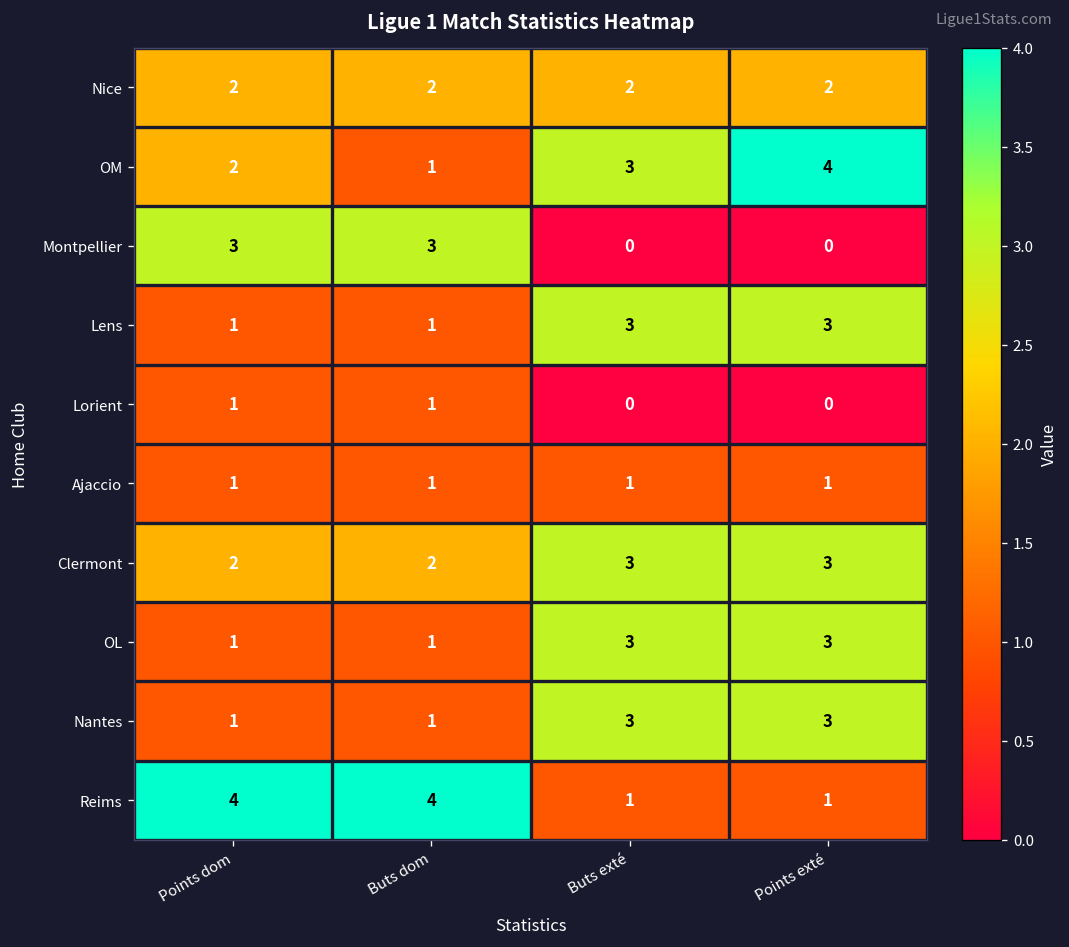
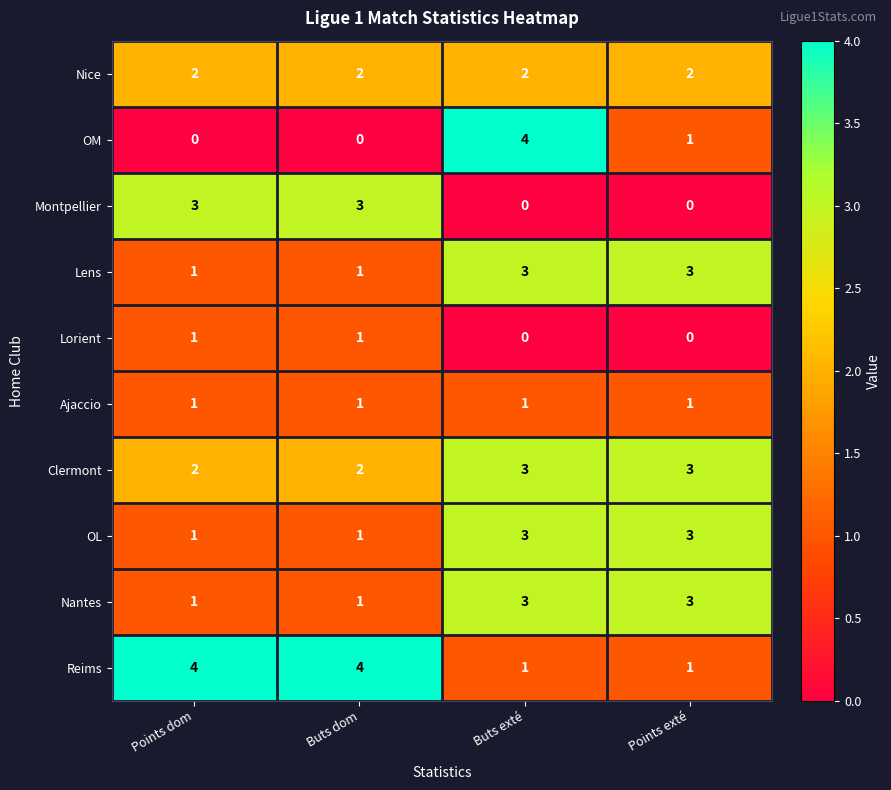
  {
    "Nice": {
      "Points dom": 2,
      "Buts dom": 2,
      "Buts exté": 2,
      "Points exté": 2
    },
    "OM": {
-     "Points dom": 2,
-     "Buts dom": 1,
-     "Buts exté": 3,
-     "Points exté": 4
+     "Points dom": 0,
+     "Buts dom": 0,
+     "Buts exté": 4,
+     "Points exté": 1
    },
    "Montpellier": {
      "Points dom": 3,
      "Buts dom": 3,
      "Buts exté": 0,
      "Points exté": 0
    },
    "Lens": {
      "Points dom": 1,
      "Buts dom": 1,
      "Buts exté": 3,
      "Points exté": 3
    },
    "Lorient": {
      "Points dom": 1,
      "Buts dom": 1,
      "Buts exté": 0,
      "Points exté": 0
    },
    "Ajaccio": {
      "Points dom": 1,
      "Buts dom": 1,
      "Buts exté": 1,
      "Points exté": 1
    },
    "Clermont": {
      "Points dom": 2,
      "Buts dom": 2,
      "Buts exté": 3,
      "Points exté": 3
    },
    "OL": {
      "Points dom": 1,
      "Buts dom": 1,
      "Buts exté": 3,
      "Points exté": 3
    },
    "Nantes": {
      "Points dom": 1,
      "Buts dom": 1,
      "Buts exté": 3,
      "Points exté": 3
    },
    "Reims": {
      "Points dom": 4,
      "Buts dom": 4,
      "Buts exté": 1,
      "Points exté": 1
    }
  }
